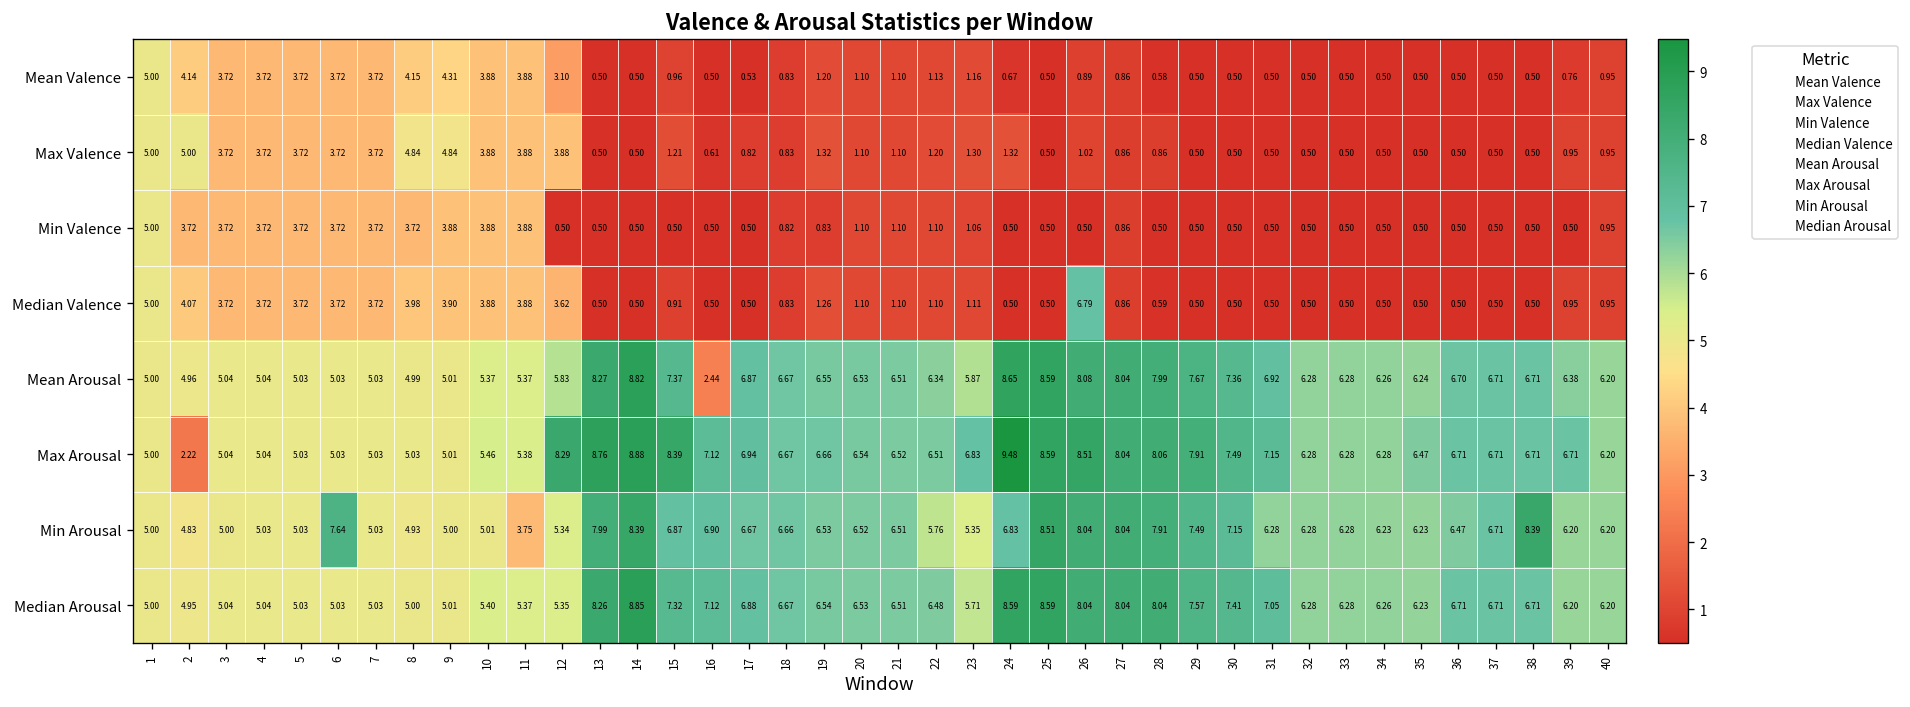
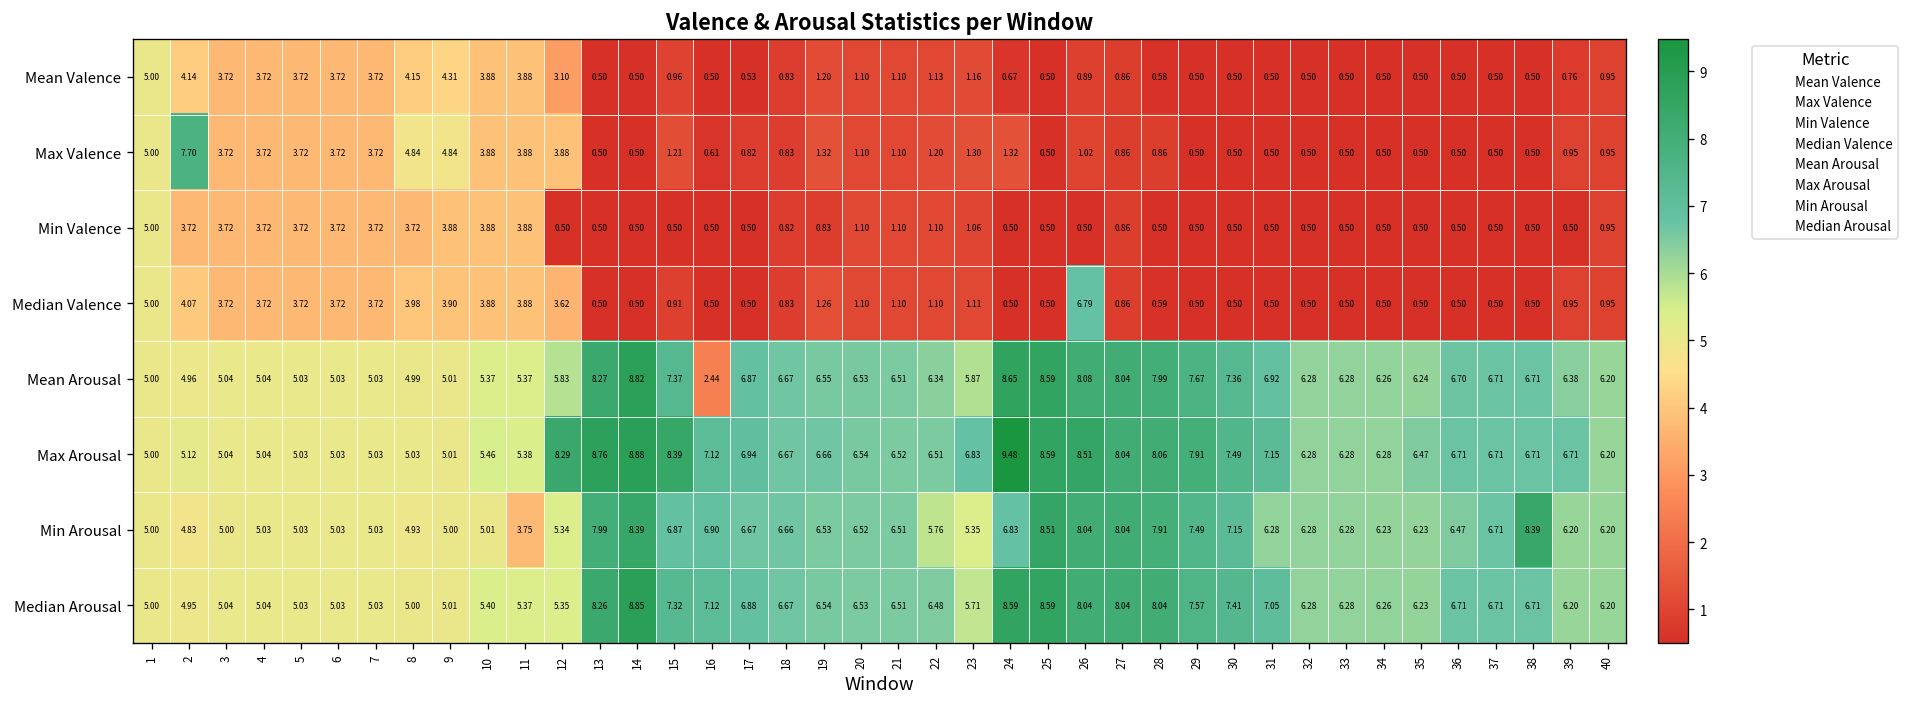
  {
    "Max Valence": {
      "1": 5.00,
-     "2": 5.00,
+     "2": 7.70,
      "3": 3.72,
      "4": 3.72,
      "5": 3.72,
      "6": 3.72,
      "7": 3.72,
      "8": 4.84,
      "9": 4.84,
      "10": 3.88,
      "11": 3.88,
      "12": 3.88,
      "13": 0.50,
      "14": 0.50,
      "15": 1.21,
      "16": 0.61,
      "17": 0.82,
      "18": 0.83,
      "19": 1.32,
      "20": 1.10,
      "21": 1.10,
      "22": 1.20,
      "23": 1.30,
      "24": 1.32,
      "25": 0.50,
      "26": 1.02,
      "27": 0.86,
      "28": 0.86,
      "29": 0.50,
      "30": 0.50,
      "31": 0.50,
      "32": 0.50,
      "33": 0.50,
      "34": 0.50,
      "35": 0.50,
      "36": 0.50,
      "37": 0.50,
      "38": 0.50,
      "39": 0.95,
      "40": 0.95
    },
    "Max Arousal": {
      "1": 5.00,
-     "2": 2.22,
+     "2": 5.12,
      "3": 5.04,
      "4": 5.04,
      "5": 5.03,
      "6": 5.03,
      "7": 5.03,
      "8": 5.03,
      "9": 5.01,
      "10": 5.46,
      "11": 5.38,
      "12": 8.29,
      "13": 8.76,
      "14": 8.88,
      "15": 8.39,
      "16": 7.12,
      "17": 6.94,
      "18": 6.67,
      "19": 6.66,
      "20": 6.54,
      "21": 6.52,
      "22": 6.51,
      "23": 6.83,
      "24": 9.48,
      "25": 8.59,
      "26": 8.51,
      "27": 8.04,
      "28": 8.06,
      "29": 7.91,
      "30": 7.49,
      "31": 7.15,
      "32": 6.28,
      "33": 6.28,
      "34": 6.28,
      "35": 6.47,
      "36": 6.71,
      "37": 6.71,
      "38": 6.71,
      "39": 6.71,
      "40": 6.20
    },
    "Min Arousal": {
      "1": 5.00,
      "2": 4.83,
      "3": 5.00,
      "4": 5.03,
      "5": 5.03,
-     "6": 7.64,
+     "6": 5.03,
      "7": 5.03,
      "8": 4.93,
      "9": 5.00,
      "10": 5.01,
      "11": 3.75,
      "12": 5.34,
      "13": 7.99,
      "14": 8.39,
      "15": 6.87,
      "16": 6.90,
      "17": 6.67,
      "18": 6.66,
      "19": 6.53,
      "20": 6.52,
      "21": 6.51,
      "22": 5.76,
      "23": 5.35,
      "24": 6.83,
      "25": 8.51,
      "26": 8.04,
      "27": 8.04,
      "28": 7.91,
      "29": 7.49,
      "30": 7.15,
      "31": 6.28,
      "32": 6.28,
      "33": 6.28,
      "34": 6.23,
      "35": 6.23,
      "36": 6.47,
      "37": 6.71,
      "38": 8.39,
      "39": 6.20,
      "40": 6.20
    }
  }
